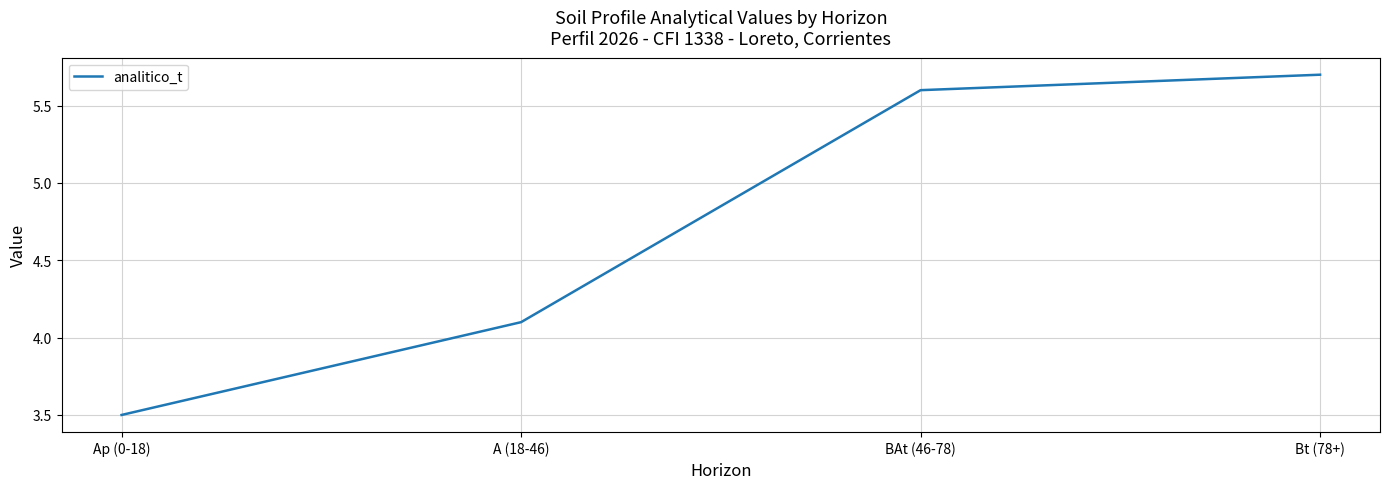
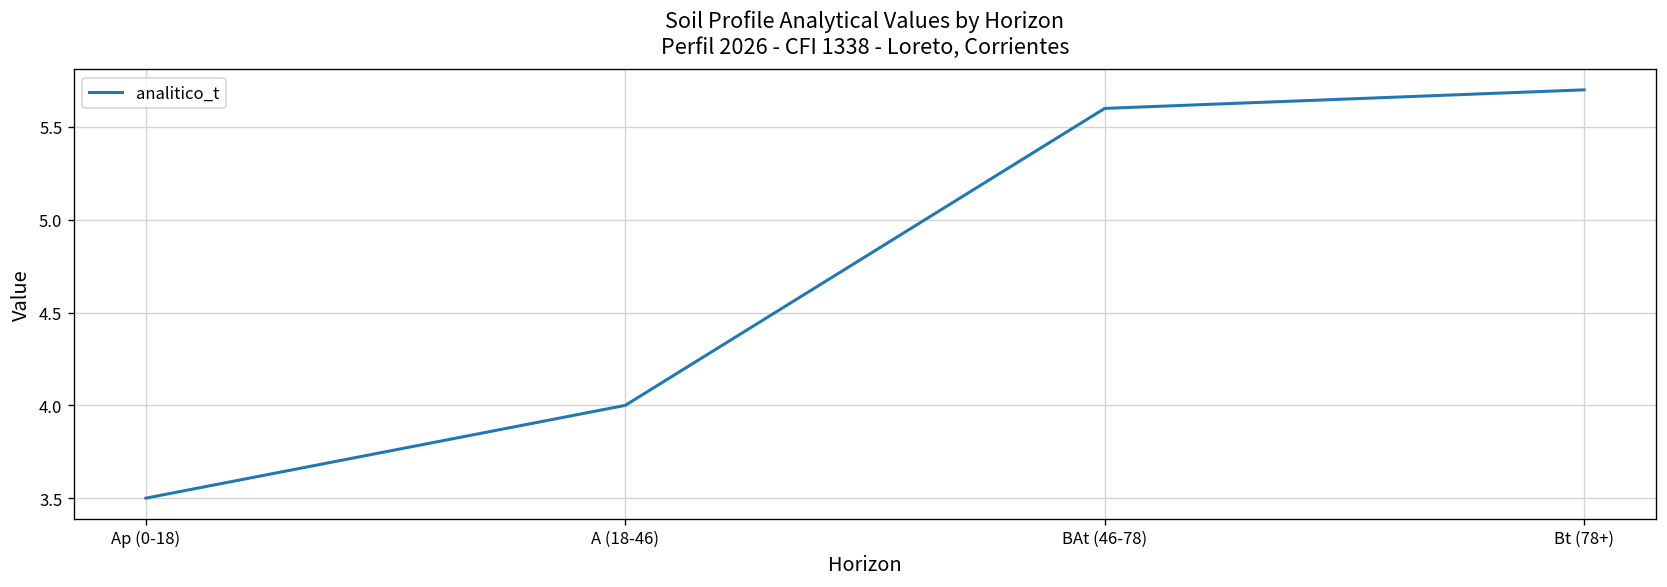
  {
    "Ap (0-18)": 3.5,
-   "A (18-46)": 4.1,
+   "A (18-46)": 4.0,
    "BAt (46-78)": 5.6,
    "Bt (78+)": 5.7
  }
